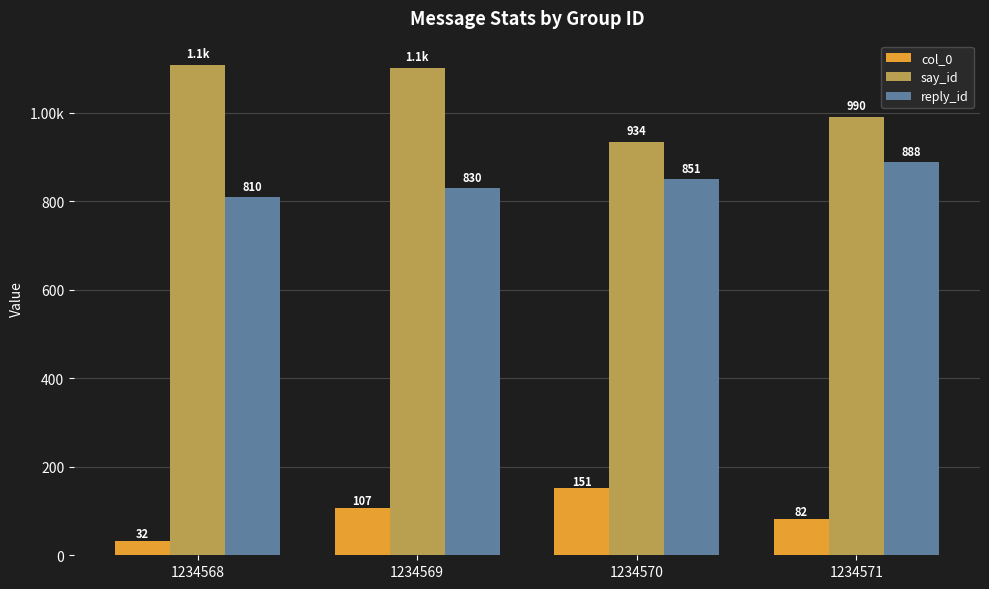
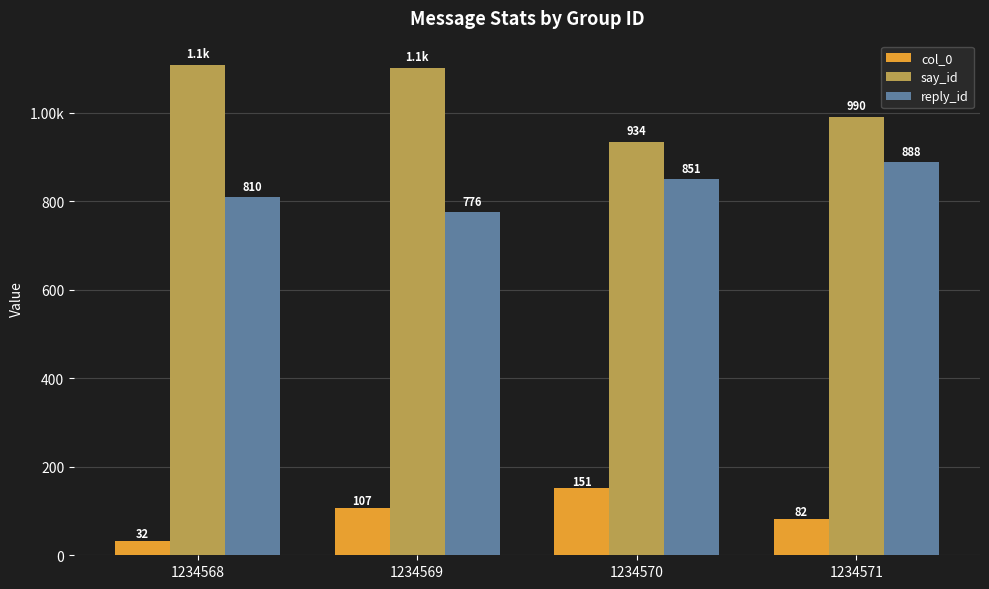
  {
    "reply_id": {
      "1234568": 810,
-     "1234569": 830,
+     "1234569": 776,
      "1234570": 851,
      "1234571": 888
    }
  }
